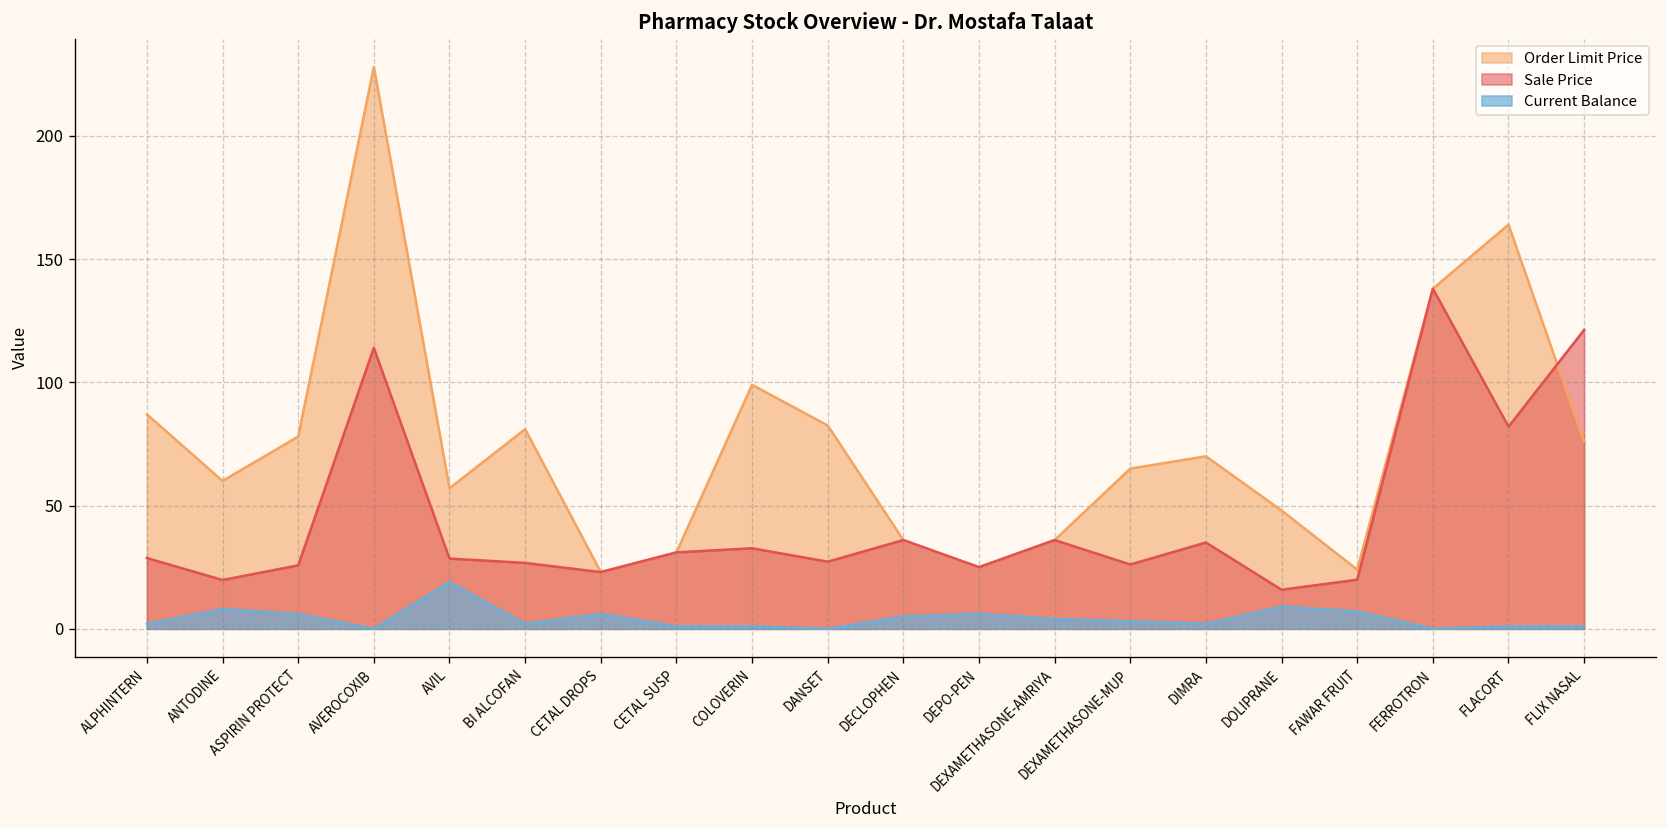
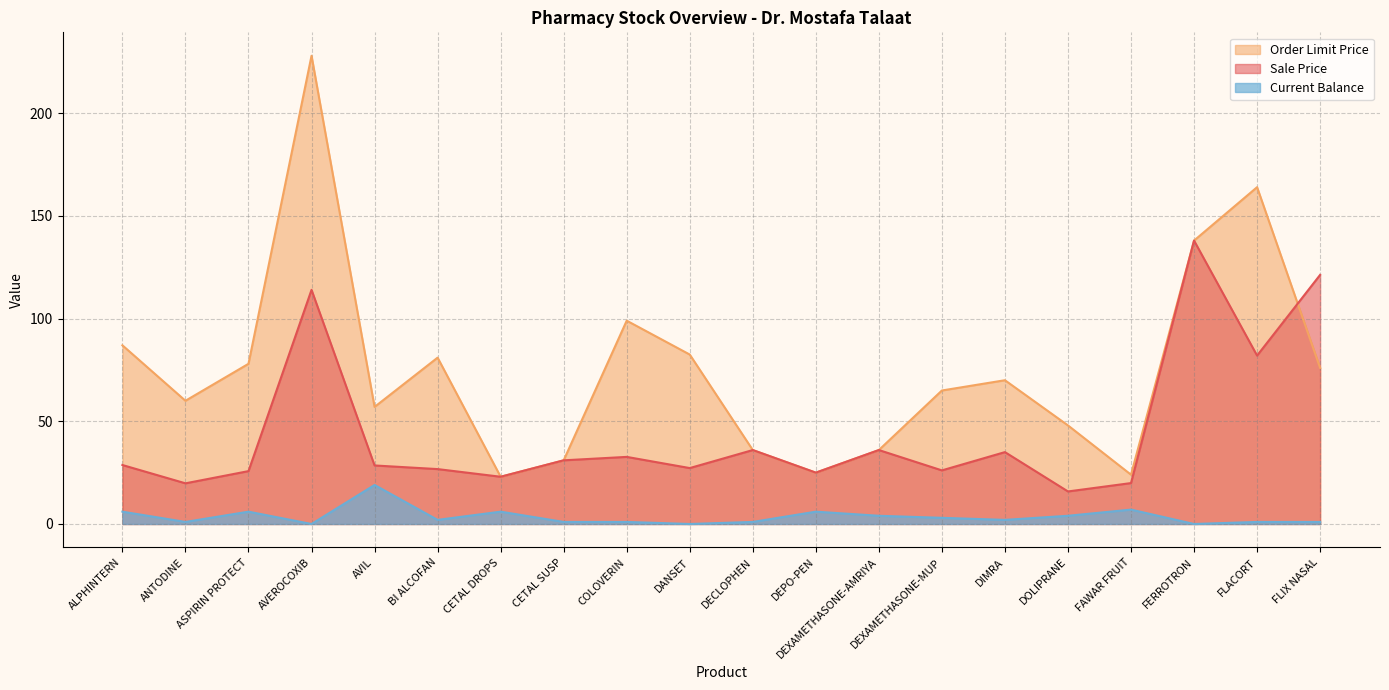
  {
    "Order Limit Price": {
      "ALPHINTERN": 87,
      "ANTODINE": 60,
      "ASPIRIN PROTECT": 78,
      "AVEROCOXIB": 228,
      "AVIL": 57,
      "BI ALCOFAN": 81,
      "COLOVERIN": 99,
      "DANSET": 83,
      "DEXAMETHASONE-MUP": 65,
      "DIMRA": 70,
      "DOLIPRANE": 48,
      "FAWAR FRUIT": 24,
      "FLACORT": 164,
      "FLIX NASAL": 76
    },
    "Sale Price": {
      "ALPHINTERN": 29,
      "ANTODINE": 20,
      "ASPIRIN PROTECT": 26,
      "AVEROCOXIB": 114,
      "AVIL": 29,
      "BI ALCOFAN": 27,
      "COLOVERIN": 33,
      "DANSET": 27,
      "DEXAMETHASONE-MUP": 26,
      "DIMRA": 35,
      "DOLIPRANE": 16,
      "FAWAR FRUIT": 20,
      "FLACORT": 82,
      "FLIX NASAL": 121
    },
    "Current Balance": {
-     "ALPHINTERN": 2,
-     "ANTODINE": 8,
+     "ALPHINTERN": 6,
+     "ANTODINE": 1,
      "ASPIRIN PROTECT": 6,
      "AVEROCOXIB": 0,
      "AVIL": 19,
      "BI ALCOFAN": 2,
      "CETAL DROPS": 6,
      "CETAL SUSP": 1,
      "COLOVERIN": 1,
      "DANSET": 0,
-     "DECLOPHEN": 5,
+     "DECLOPHEN": 1,
      "DEPO-PEN": 6,
      "DEXAMETHASONE-AMRIYA": 4,
      "DEXAMETHASONE-MUP": 3,
      "DIMRA": 2,
-     "DOLIPRANE": 9,
+     "DOLIPRANE": 4,
      "FAWAR FRUIT": 7,
      "FERROTRON": 0,
      "FLACORT": 1,
      "FLIX NASAL": 1
    }
  }
